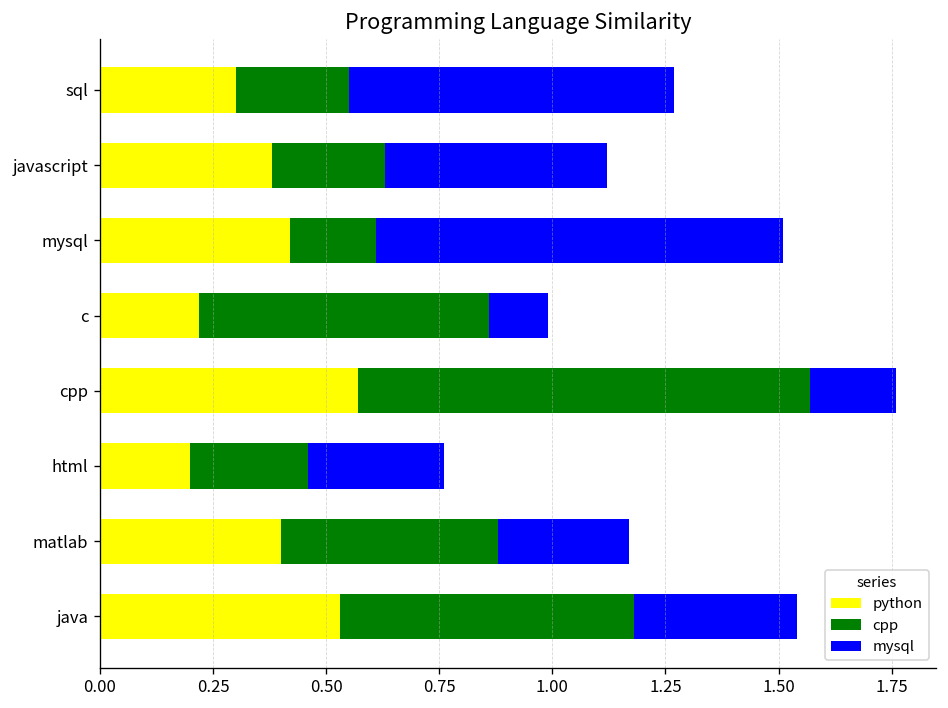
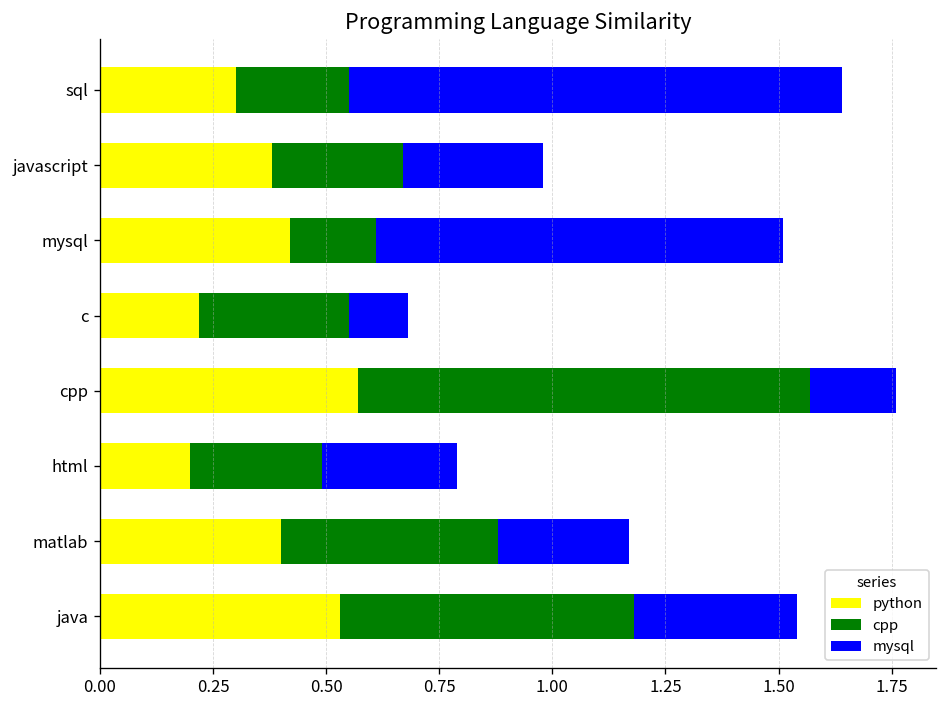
  {
    "python": {
      "sql": 0.30,
      "javascript": 0.38,
      "mysql": 0.42,
      "c": 0.22,
      "cpp": 0.57,
      "html": 0.20,
      "matlab": 0.40,
      "java": 0.53
    },
    "cpp": {
      "sql": 0.25,
-     "javascript": 0.25,
+     "javascript": 0.29,
      "mysql": 0.19,
-     "c": 0.64,
+     "c": 0.33,
      "cpp": 1.00,
-     "html": 0.26,
+     "html": 0.29,
      "matlab": 0.48,
      "java": 0.65
    },
    "mysql": {
-     "sql": 0.72,
-     "javascript": 0.49,
+     "sql": 1.09,
+     "javascript": 0.31,
      "mysql": 0.90,
      "c": 0.13,
      "cpp": 0.19,
      "html": 0.30,
      "matlab": 0.29,
      "java": 0.36
    }
  }
